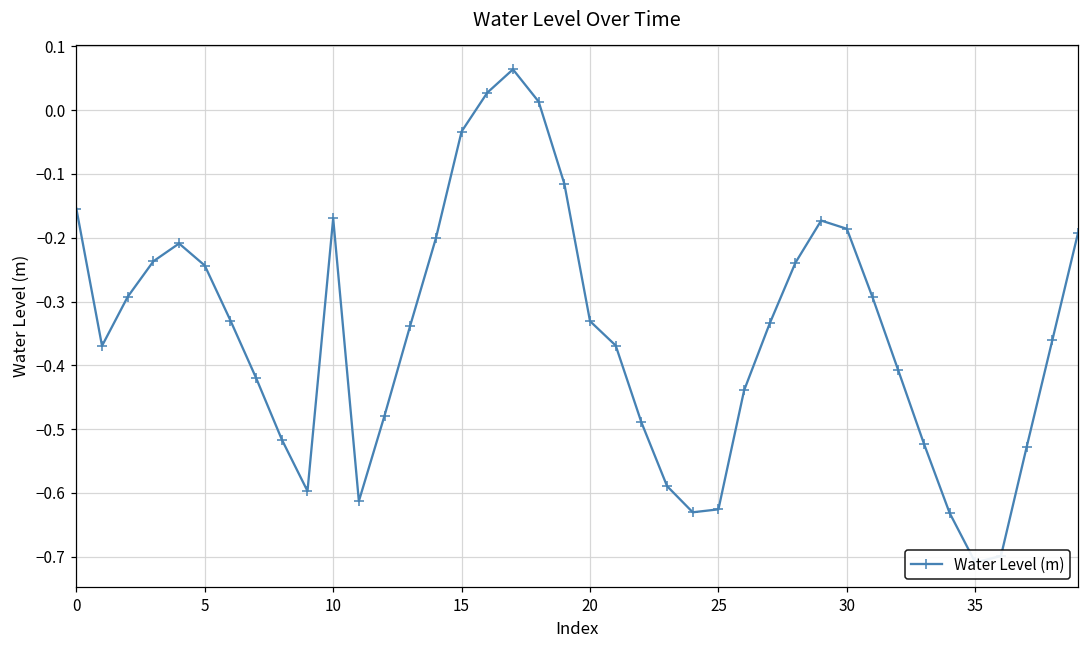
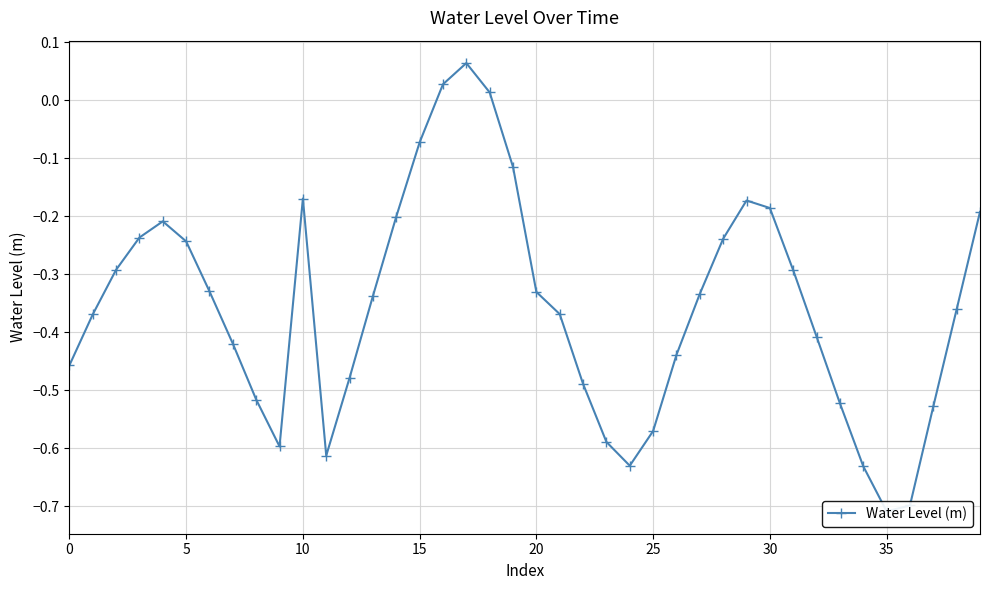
  {
-   "0": -0.15,
+   "0": -0.46,
    "5": -0.24,
    "10": -0.17,
-   "15": -0.03,
+   "15": -0.07,
    "20": -0.33,
-   "25": -0.63,
+   "25": -0.57,
    "30": -0.19
  }
